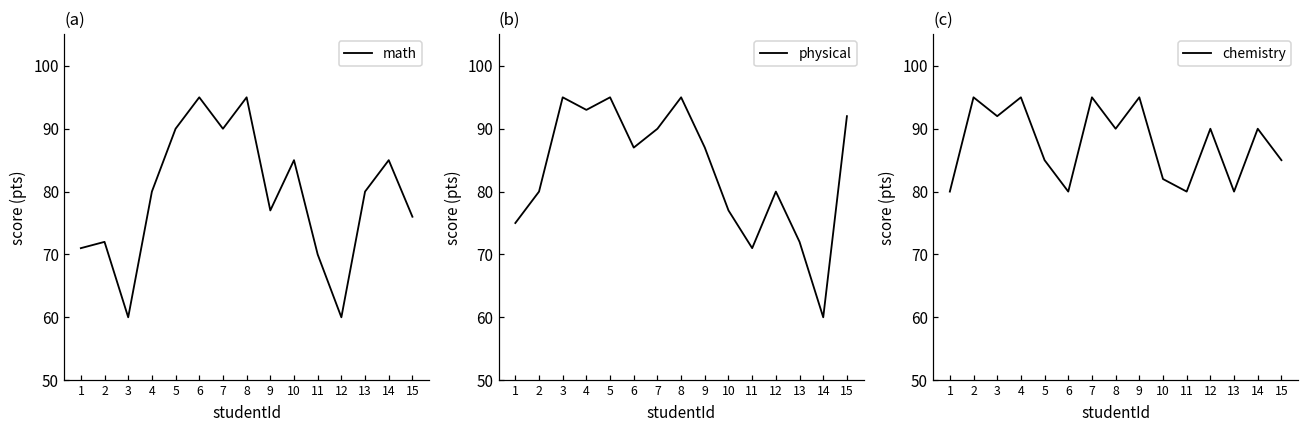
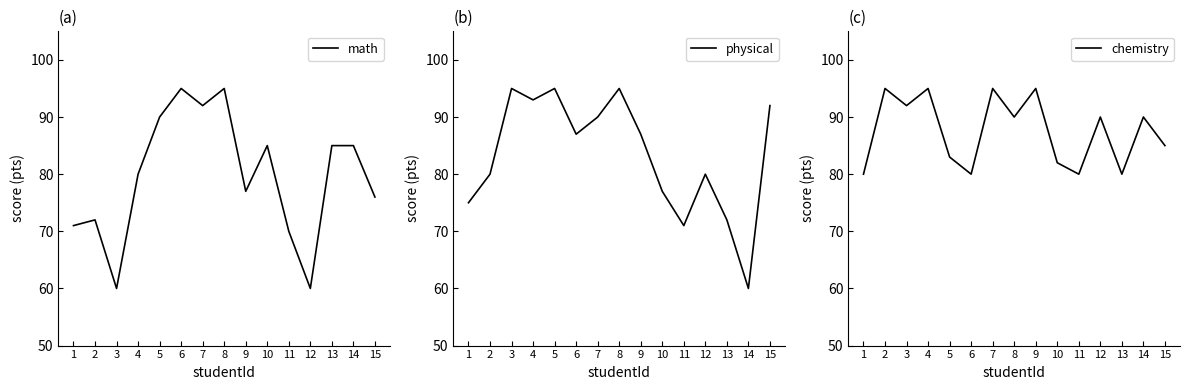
  {
    "(a)": {
      "1": 71,
      "2": 72,
      "3": 60,
      "4": 80,
      "5": 90,
      "6": 95,
-     "7": 90,
+     "7": 92,
      "8": 95,
      "9": 77,
      "10": 85,
      "11": 70,
      "12": 60,
-     "13": 80,
+     "13": 85,
      "14": 85,
      "15": 76
    },
    "(b)": {
      "1": 75,
      "2": 80,
      "3": 95,
      "4": 93,
      "5": 95,
      "6": 87,
      "7": 90,
      "8": 95,
      "9": 87,
      "10": 77,
      "11": 71,
      "12": 80,
      "13": 72,
      "14": 60,
      "15": 92
    },
    "(c)": {
      "1": 80,
      "2": 95,
      "3": 92,
      "4": 95,
-     "5": 85,
+     "5": 83,
      "6": 80,
      "7": 95,
      "8": 90,
      "9": 95,
      "10": 82,
      "11": 80,
      "12": 90,
      "13": 80,
      "14": 90,
      "15": 85
    }
  }
